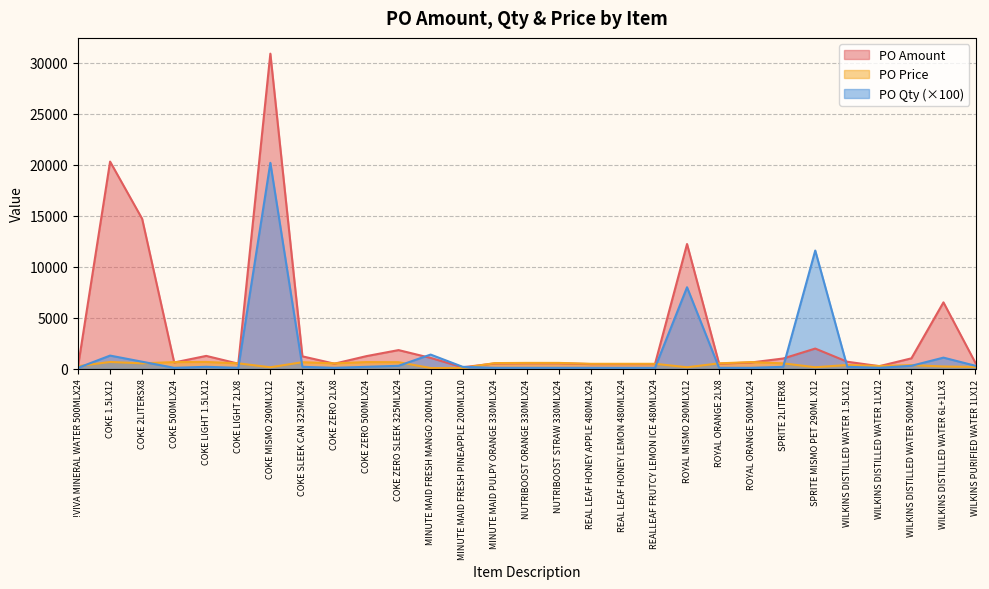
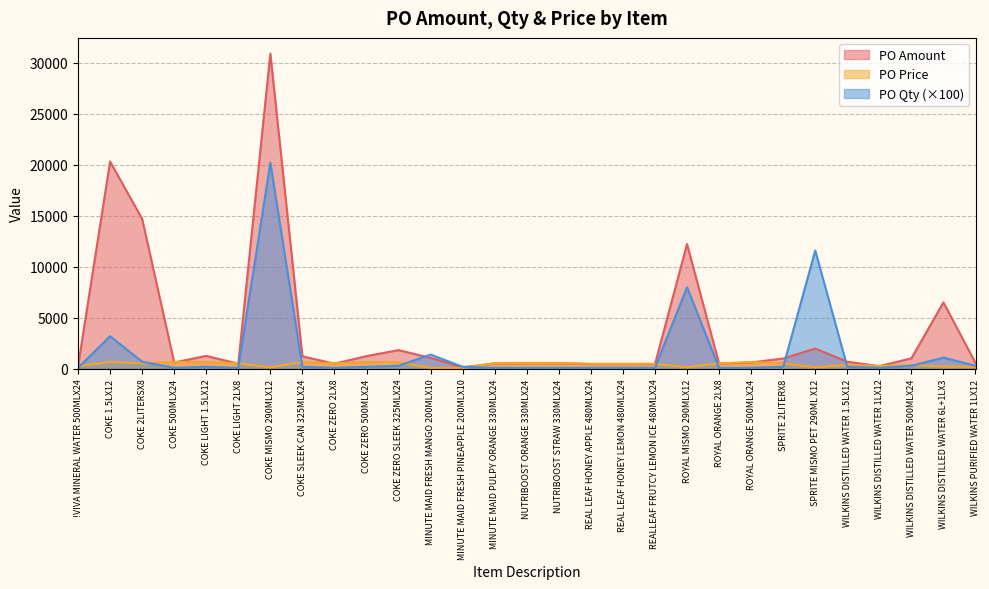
  {
    "PO Amount": {
      "COKE 1.5LX12": 20300,
      "COKE 2LITERSX8": 14700,
      "COKE LIGHT 1.5LX12": 1300,
      "COKE MISMO 290MLX12": 30900,
      "COKE SLEEK CAN 325MLX24": 1200,
      "COKE ZERO 500MLX24": 1200,
      "COKE ZERO SLEEK 325MLX24": 1800,
      "MINUTE MAID FRESH MANGO 200MLX10": 1100,
      "ROYAL MISMO 290MLX12": 12200,
      "SPRITE 2LITERX8": 1000,
      "SPRITE MISMO PET 290ML X12": 2000,
      "WILKINS DISTILLED WATER 1.5LX12": 700,
      "WILKINS DISTILLED WATER 500MLX24": 1000,
      "WILKINS DISTILLED WATER 6L+1LX3": 6500,
      "WILKINS PURIFIED WATER 1LX12": 600
    },
    "PO Price": {
      "COKE 1.5LX12": 700,
      "COKE LIGHT 1.5LX12": 700,
      "COKE MISMO 290MLX12": 200,
      "COKE SLEEK CAN 325MLX24": 700,
      "COKE ZERO 500MLX24": 700,
      "COKE ZERO SLEEK 325MLX24": 700,
      "MINUTE MAID FRESH MANGO 200MLX10": 100,
      "ROYAL MISMO 290MLX12": 200,
      "SPRITE 2LITERX8": 500,
      "SPRITE MISMO PET 290ML X12": 200,
      "WILKINS DISTILLED WATER 6L+1LX3": 200
    },
    "PO Qty (×100)": {
-     "COKE 1.5LX12": 1300,
+     "COKE 1.5LX12": 3200,
      "COKE 500MLX24": 100,
      "COKE LIGHT 1.5LX12": 200,
      "COKE LIGHT 2LX8": 100,
      "COKE MISMO 290MLX12": 20200,
      "COKE SLEEK CAN 325MLX24": 200,
      "COKE ZERO 2LX8": 100,
      "COKE ZERO 500MLX24": 200,
      "COKE ZERO SLEEK 325MLX24": 300,
      "MINUTE MAID FRESH MANGO 200MLX10": 1400,
      "MINUTE MAID PULPY ORANGE 330MLX24": 100,
      "NUTRIBOOST ORANGE 330MLX24": 100,
      "NUTRIBOOST STRAW 330MLX24": 100,
      "REAL LEAF HONEY APPLE 480MLX24": 100,
      "REAL LEAF HONEY LEMON 480MLX24": 100,
      "REALLEAF FRUTCY LEMON ICE 480MLX24": 100,
      "ROYAL MISMO 290MLX12": 8000,
      "ROYAL ORANGE 2LX8": 100,
      "ROYAL ORANGE 500MLX24": 100,
      "SPRITE 2LITERX8": 200,
      "SPRITE MISMO PET 290ML X12": 11600,
      "WILKINS DISTILLED WATER 6L+1LX3": 1100
    }
  }
